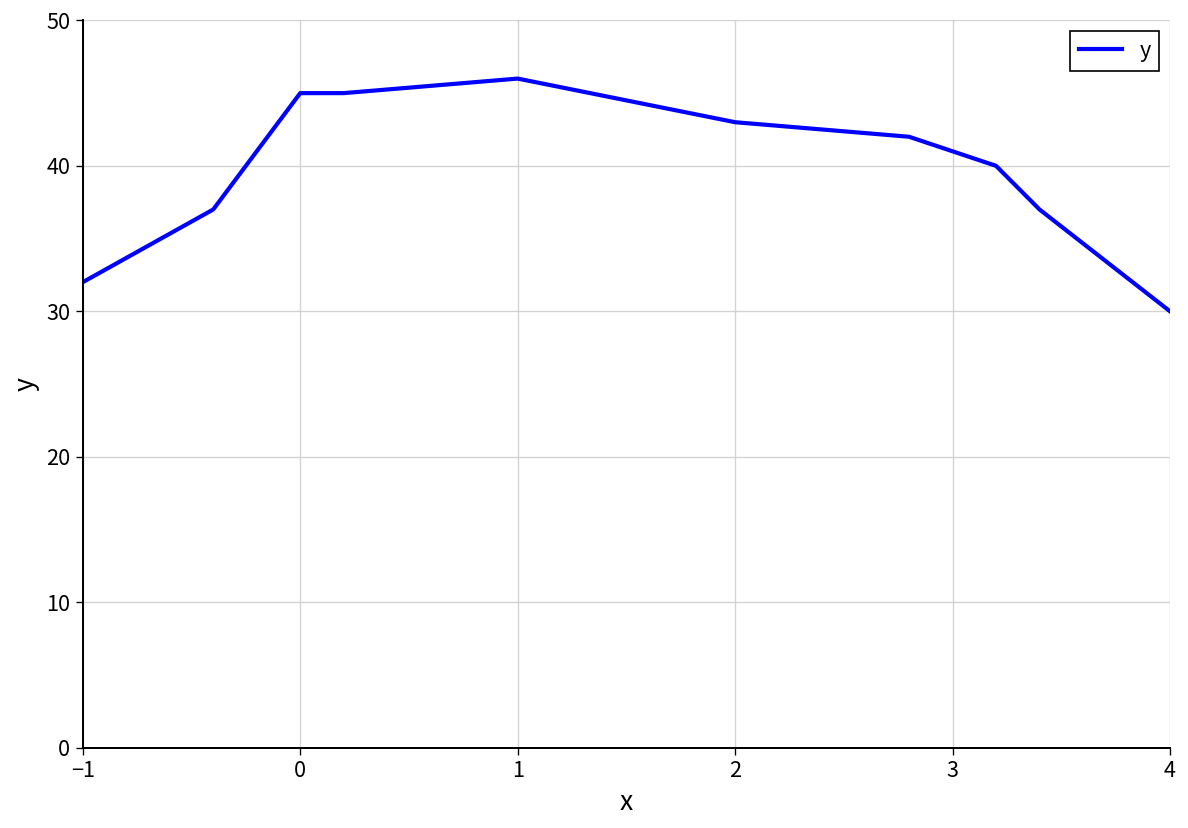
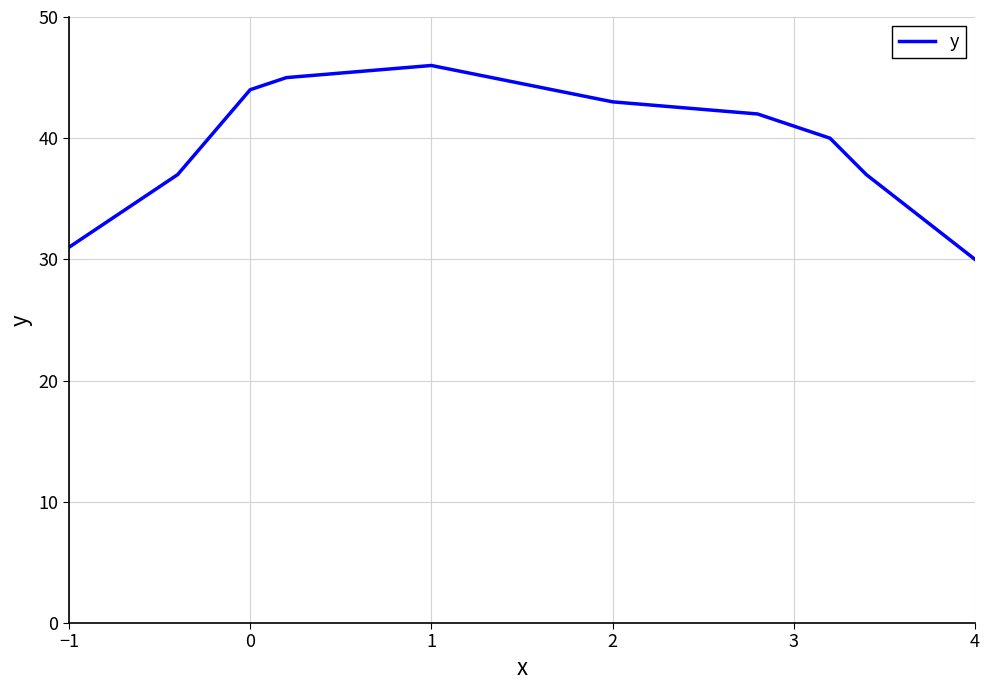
  {
-   "−1": 32,
-   "0": 45,
+   "−1": 31,
+   "0": 44,
    "1": 46,
    "2": 43,
    "4": 30
  }
